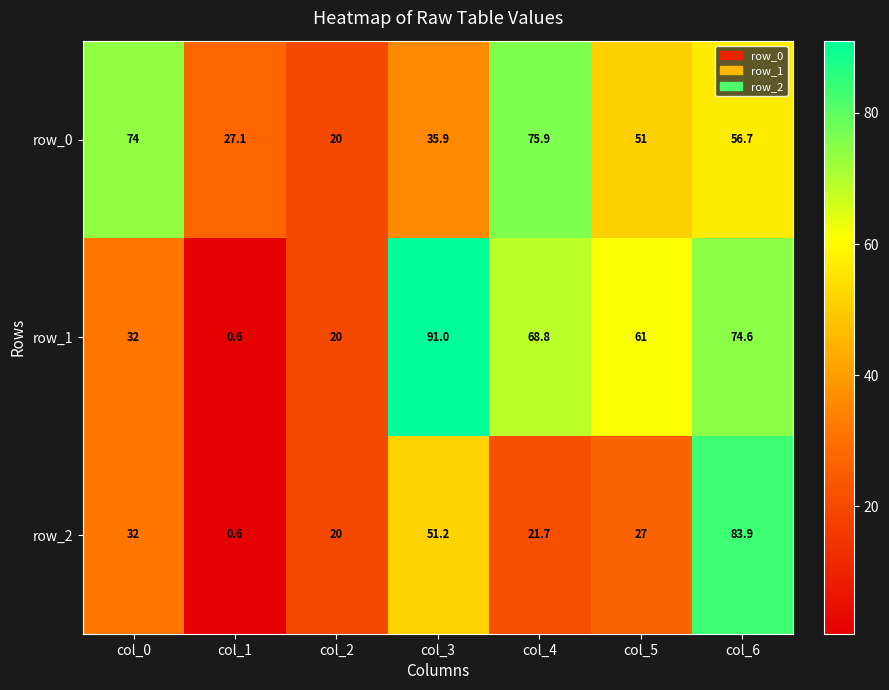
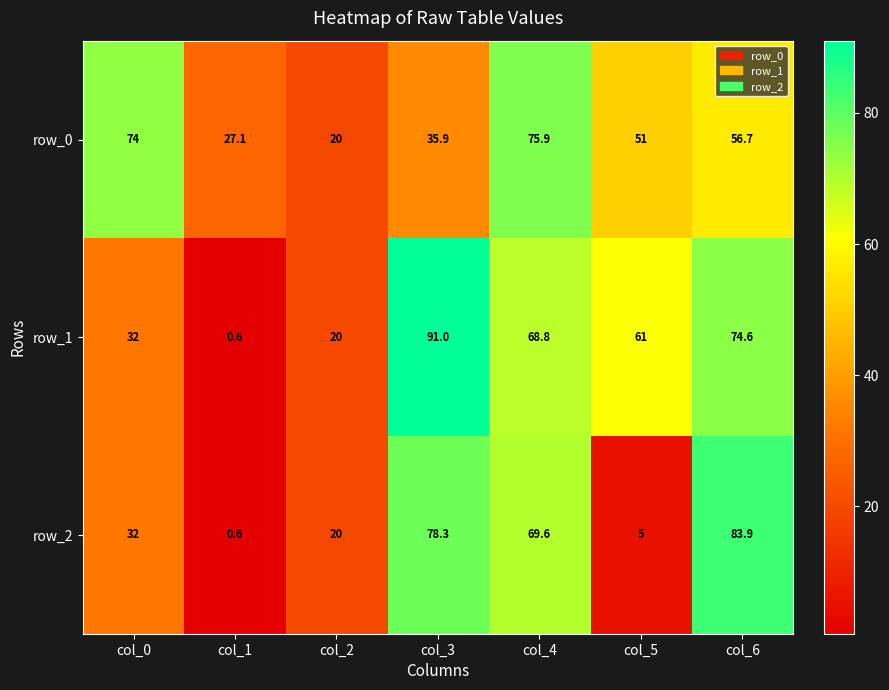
  {
    "row_0": {
      "col_0": 74,
      "col_1": 27.1,
      "col_2": 20,
      "col_3": 35.9,
      "col_4": 75.9,
      "col_5": 51,
      "col_6": 56.7
    },
    "row_1": {
      "col_0": 32,
      "col_1": 0.6,
      "col_2": 20,
      "col_3": 91.0,
      "col_4": 68.8,
      "col_5": 61,
      "col_6": 74.6
    },
    "row_2": {
      "col_0": 32,
      "col_1": 0.6,
      "col_2": 20,
-     "col_3": 51.2,
-     "col_4": 21.7,
-     "col_5": 27,
+     "col_3": 78.3,
+     "col_4": 69.6,
+     "col_5": 5,
      "col_6": 83.9
    }
  }
